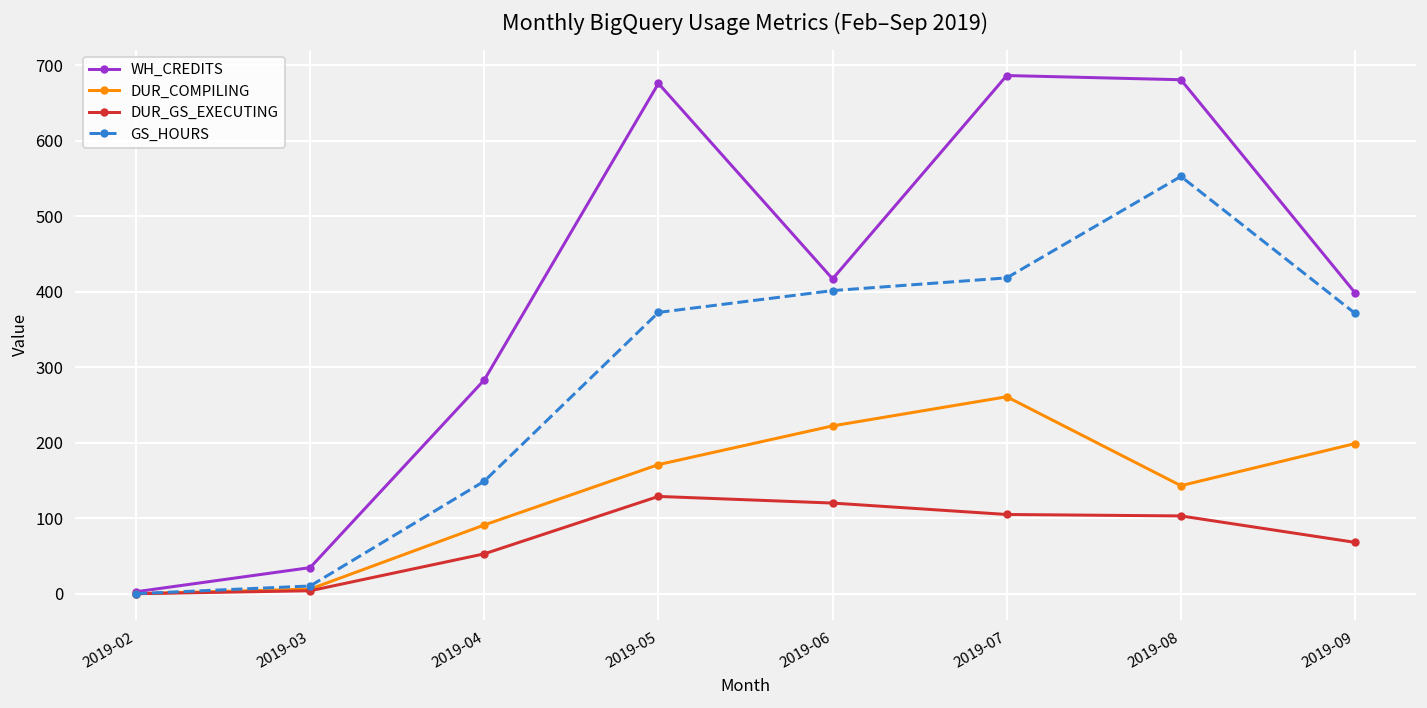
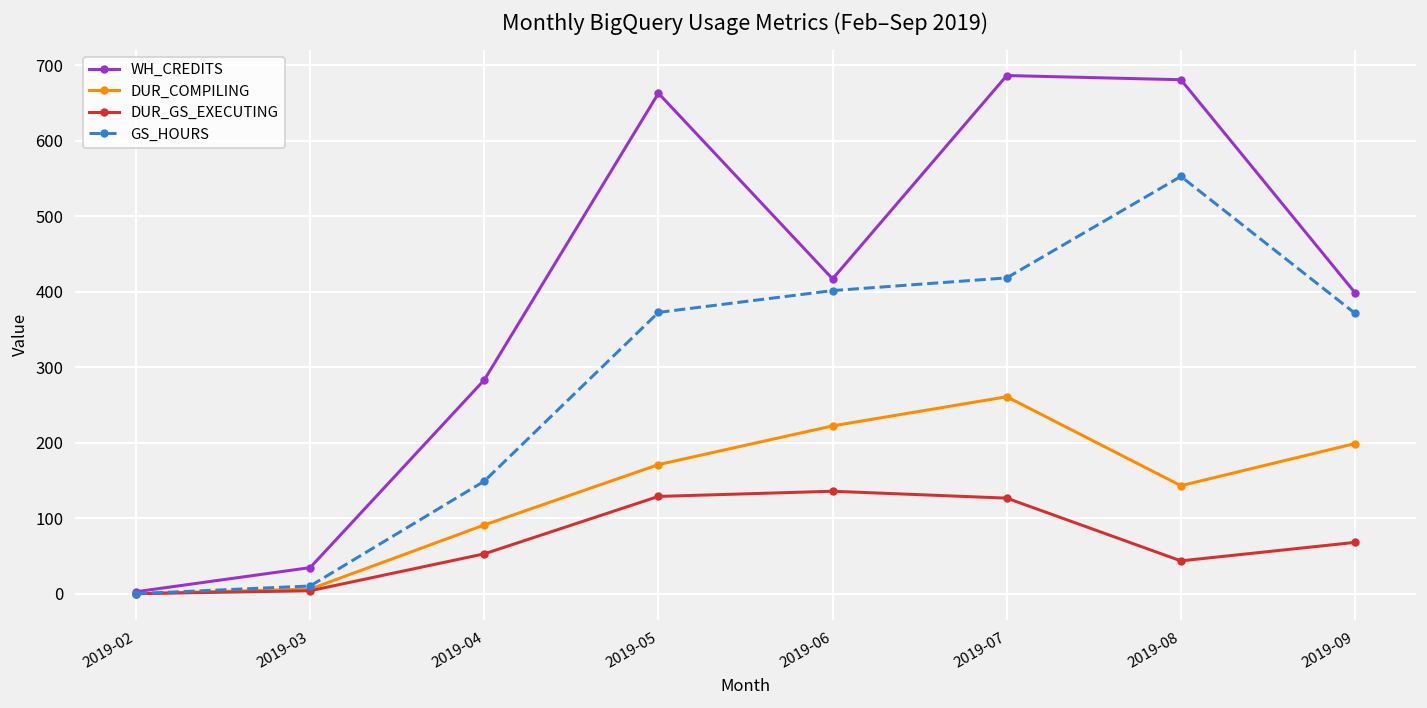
  {
    "WH_CREDITS": {
      "2019-03": 30,
      "2019-04": 280,
-     "2019-05": 680,
+     "2019-05": 660,
      "2019-06": 420,
      "2019-07": 690,
      "2019-08": 680,
      "2019-09": 400
    },
    "DUR_COMPILING": {
      "2019-04": 90,
      "2019-05": 170,
      "2019-06": 220,
      "2019-07": 260,
      "2019-08": 140,
      "2019-09": 200
    },
    "DUR_GS_EXECUTING": {
      "2019-04": 50,
      "2019-05": 130,
-     "2019-06": 120,
-     "2019-07": 100,
-     "2019-08": 100,
+     "2019-06": 140,
+     "2019-07": 130,
+     "2019-08": 40,
      "2019-09": 70
    },
    "GS_HOURS": {
      "2019-03": 10,
      "2019-04": 150,
      "2019-05": 370,
      "2019-06": 400,
      "2019-07": 420,
      "2019-08": 550,
      "2019-09": 370
    }
  }
